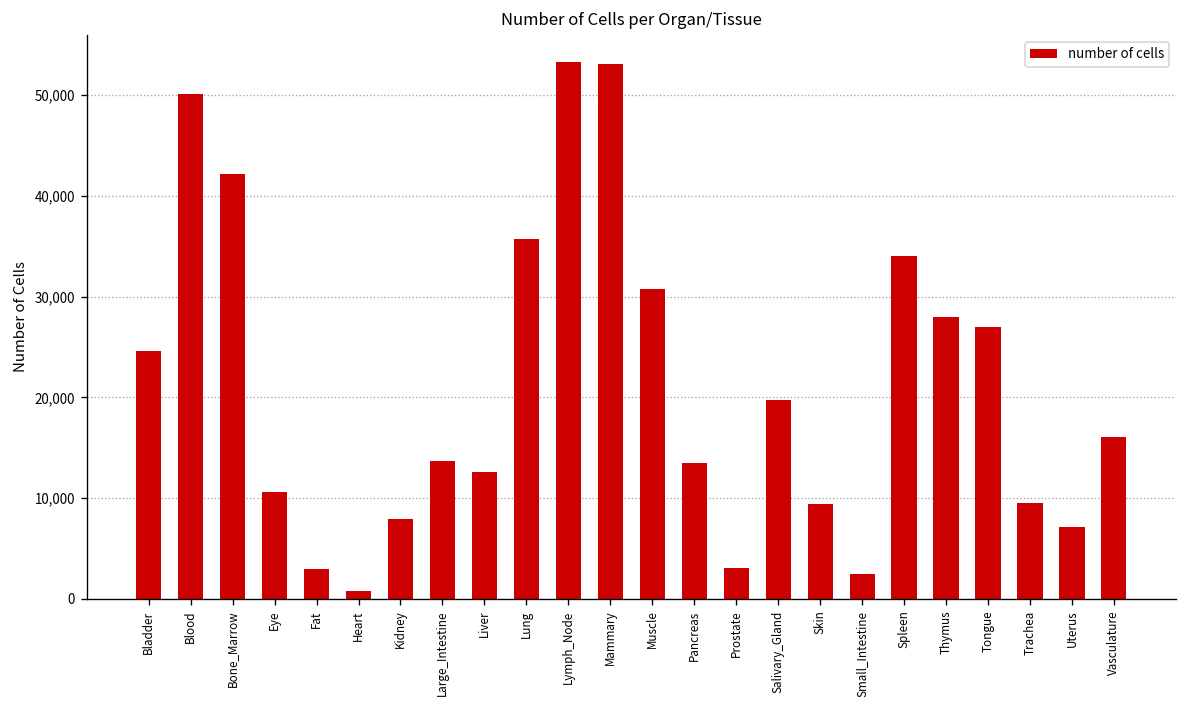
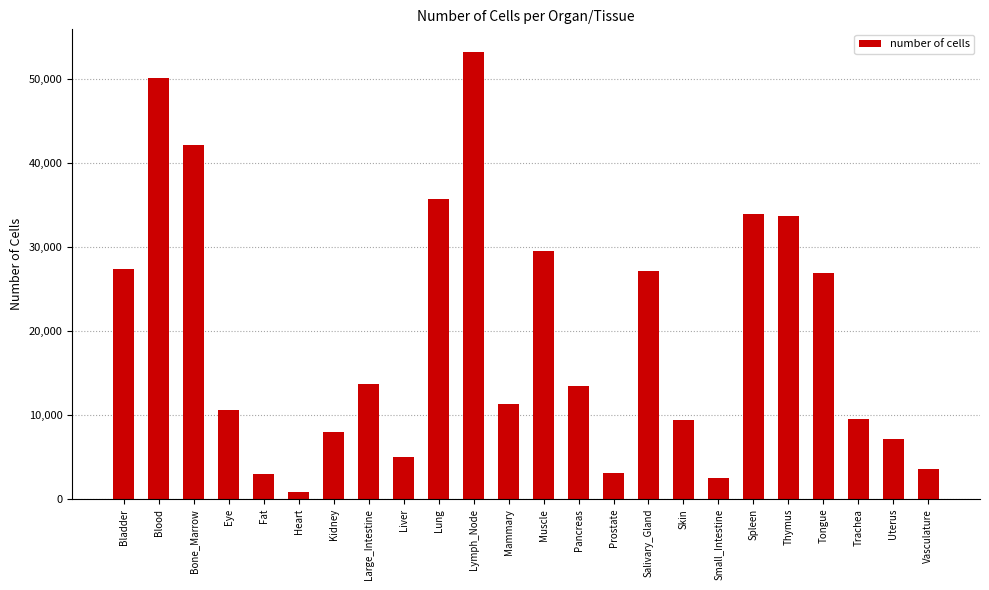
  {
-   "Bladder": "25,000",
+   "Bladder": "27,000",
    "Blood": "50,000",
    "Bone_Marrow": "42,000",
    "Eye": "11,000",
    "Fat": "3,000",
    "Heart": "1,000",
    "Kidney": "8,000",
    "Large_Intestine": "14,000",
-   "Liver": "13,000",
+   "Liver": "5,000",
    "Lung": "36,000",
    "Lymph_Node": "53,000",
-   "Mammary": "53,000",
-   "Muscle": "31,000",
+   "Mammary": "11,000",
+   "Muscle": "30,000",
    "Pancreas": "13,000",
    "Prostate": "3,000",
-   "Salivary_Gland": "20,000",
+   "Salivary_Gland": "27,000",
    "Skin": "9,000",
    "Small_Intestine": "2,000",
    "Spleen": "34,000",
-   "Thymus": "28,000",
+   "Thymus": "34,000",
    "Tongue": "27,000",
    "Trachea": "10,000",
    "Uterus": "7,000",
-   "Vasculature": "16,000"
+   "Vasculature": "4,000"
  }
